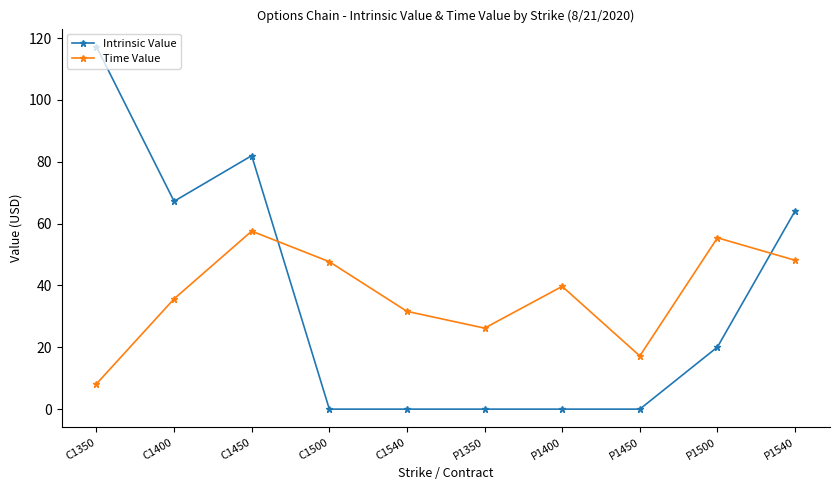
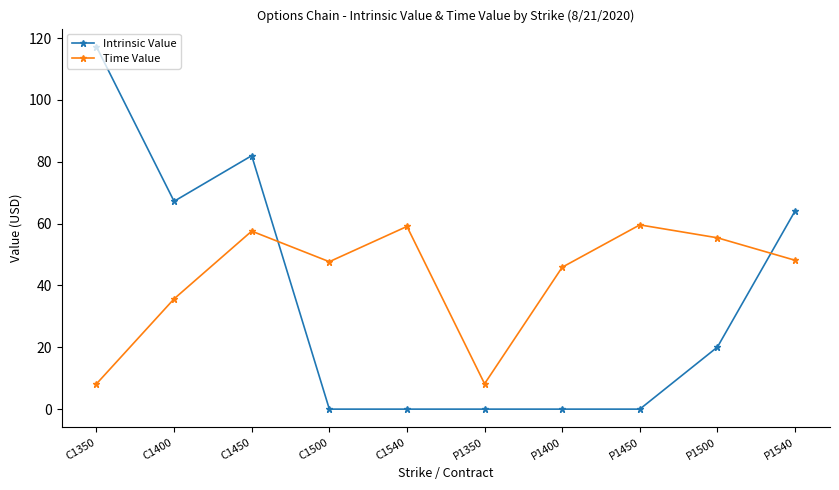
  {
    "Intrinsic Value": {
      "C1400": 67,
      "C1450": 82,
      "C1500": 0,
      "C1540": 0,
      "P1350": 0,
      "P1400": 0,
      "P1450": 0,
      "P1500": 20,
      "P1540": 64
    },
    "Time Value": {
      "C1350": 8,
      "C1400": 36,
      "C1450": 58,
      "C1500": 48,
-     "C1540": 32,
-     "P1350": 26,
-     "P1400": 40,
-     "P1450": 17,
+     "C1540": 59,
+     "P1350": 8,
+     "P1400": 46,
+     "P1450": 60,
      "P1500": 55,
      "P1540": 48
    }
  }
